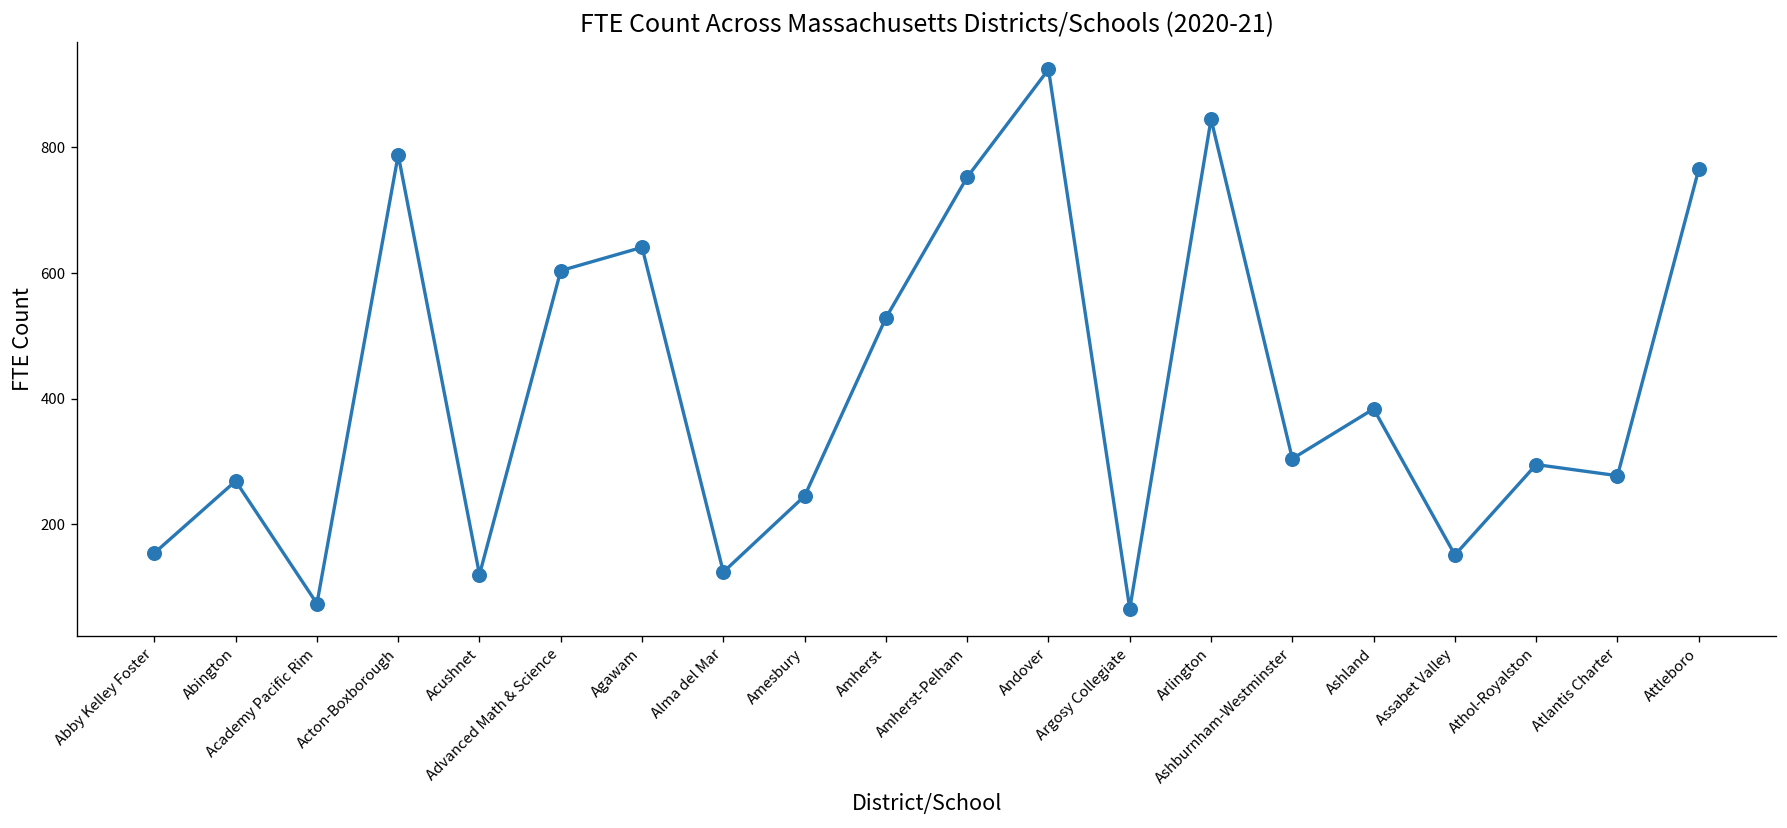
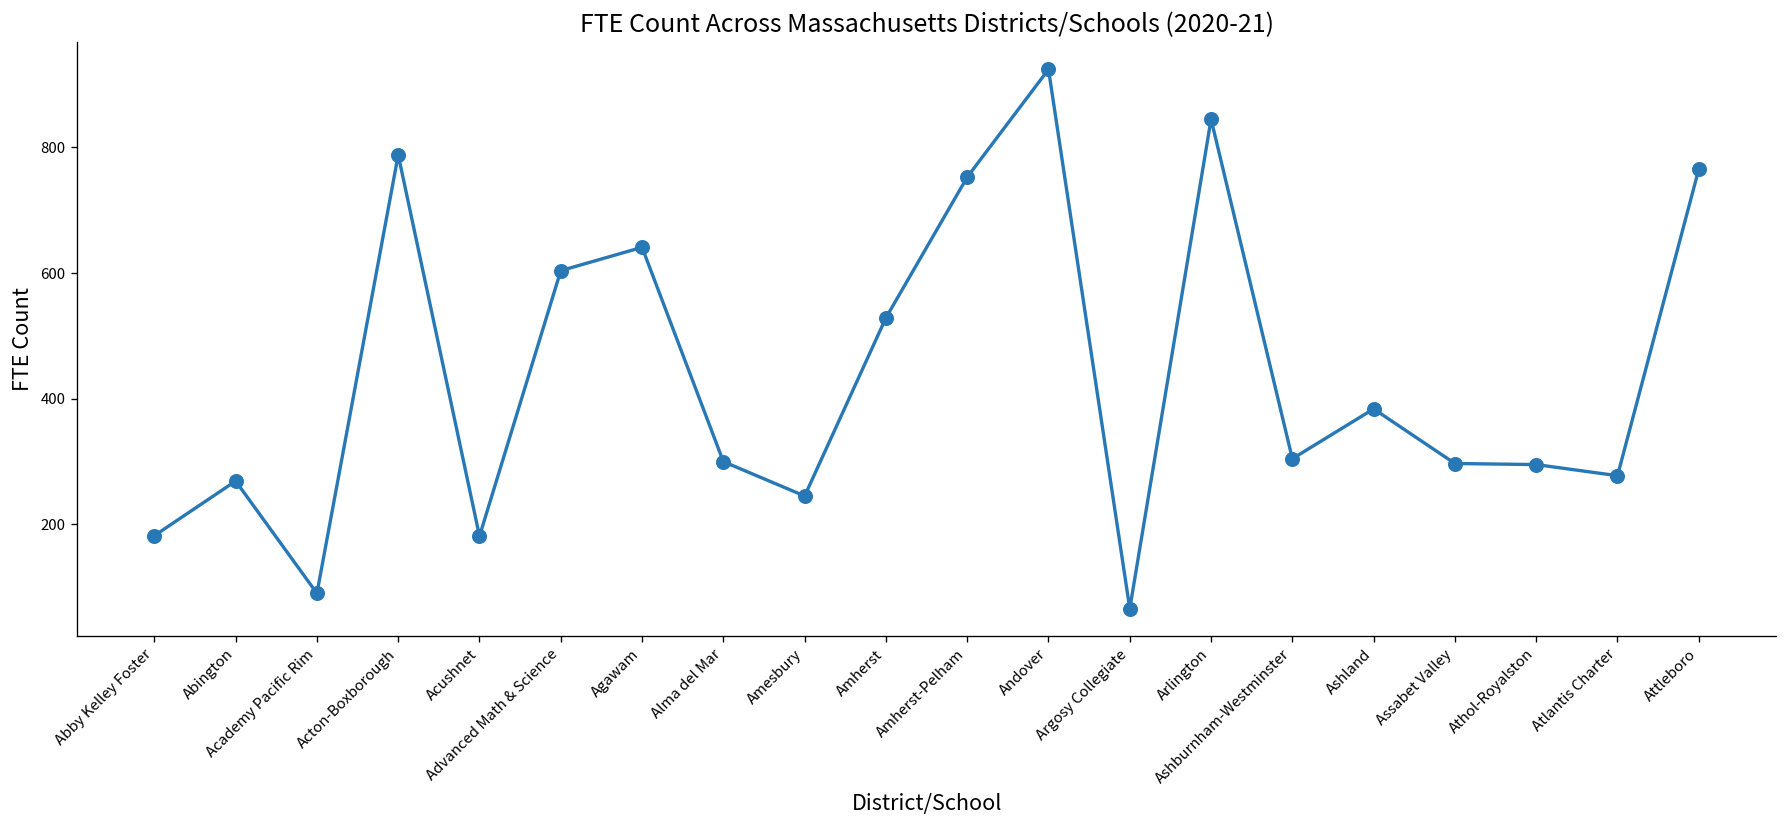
  {
-   "Abby Kelley Foster": 150,
+   "Abby Kelley Foster": 180,
    "Abington": 270,
-   "Academy Pacific Rim": 70,
+   "Academy Pacific Rim": 90,
    "Acton-Boxborough": 790,
-   "Acushnet": 120,
+   "Acushnet": 180,
    "Advanced Math & Science": 600,
    "Agawam": 640,
-   "Alma del Mar": 120,
+   "Alma del Mar": 300,
    "Amesbury": 250,
    "Amherst": 530,
    "Amherst-Pelham": 750,
    "Andover": 920,
    "Argosy Collegiate": 70,
    "Arlington": 840,
    "Ashburnham-Westminster": 300,
    "Ashland": 380,
-   "Assabet Valley": 150,
+   "Assabet Valley": 300,
    "Athol-Royalston": 300,
    "Atlantis Charter": 280,
    "Attleboro": 770
  }
